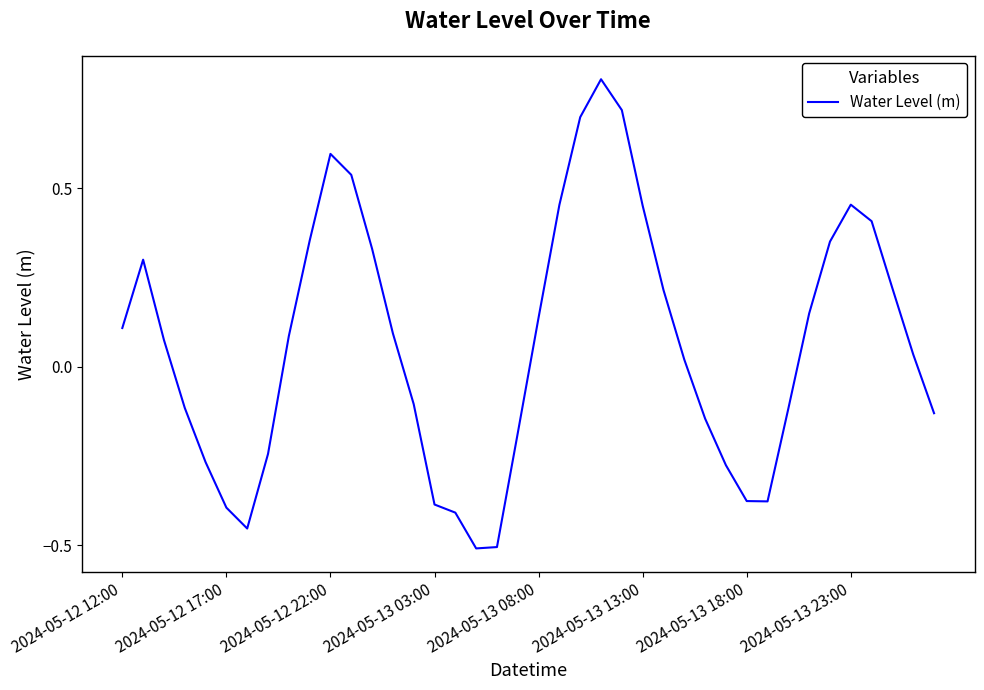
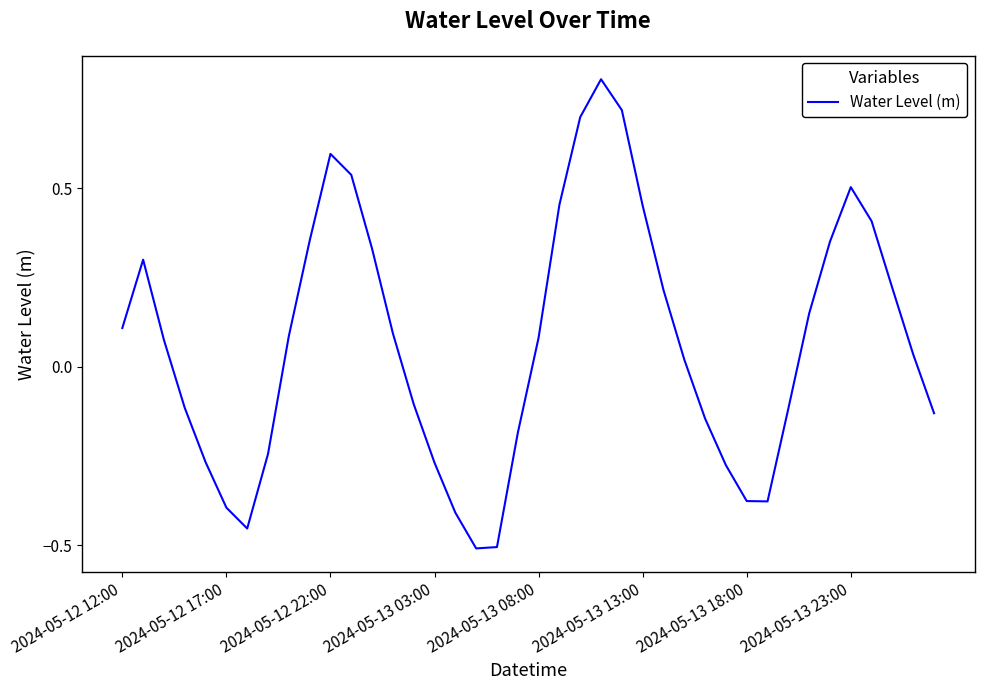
  {
    "2024-05-12 12:00": 0.11,
    "2024-05-12 17:00": -0.40,
    "2024-05-12 22:00": 0.60,
-   "2024-05-13 03:00": -0.39,
-   "2024-05-13 08:00": 0.14,
+   "2024-05-13 03:00": -0.27,
+   "2024-05-13 08:00": 0.08,
    "2024-05-13 13:00": 0.45,
    "2024-05-13 18:00": -0.38,
-   "2024-05-13 23:00": 0.45
+   "2024-05-13 23:00": 0.50
  }
